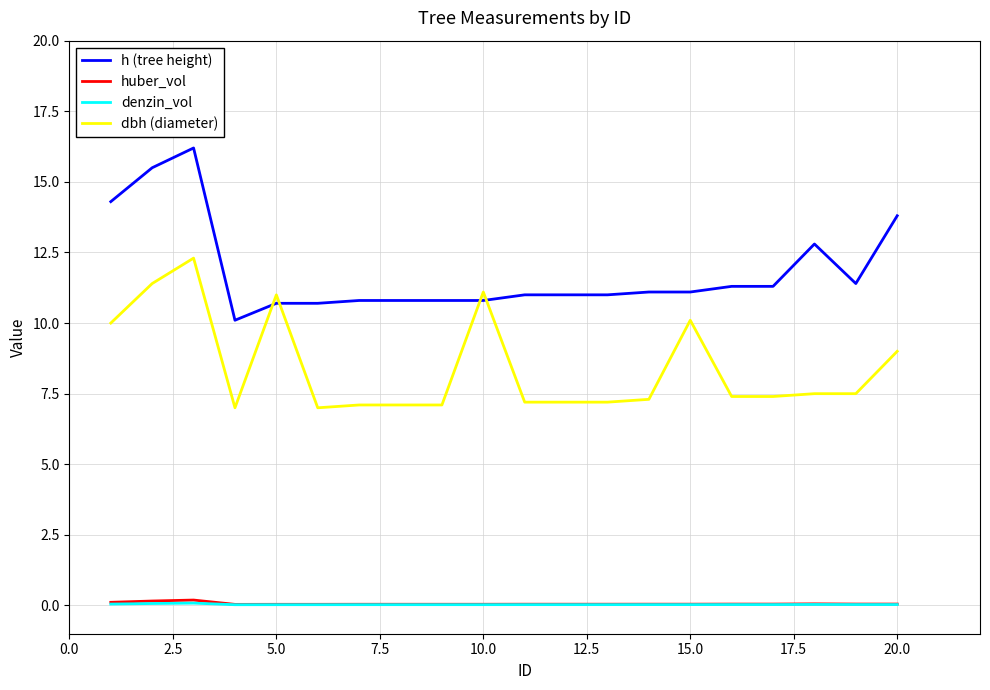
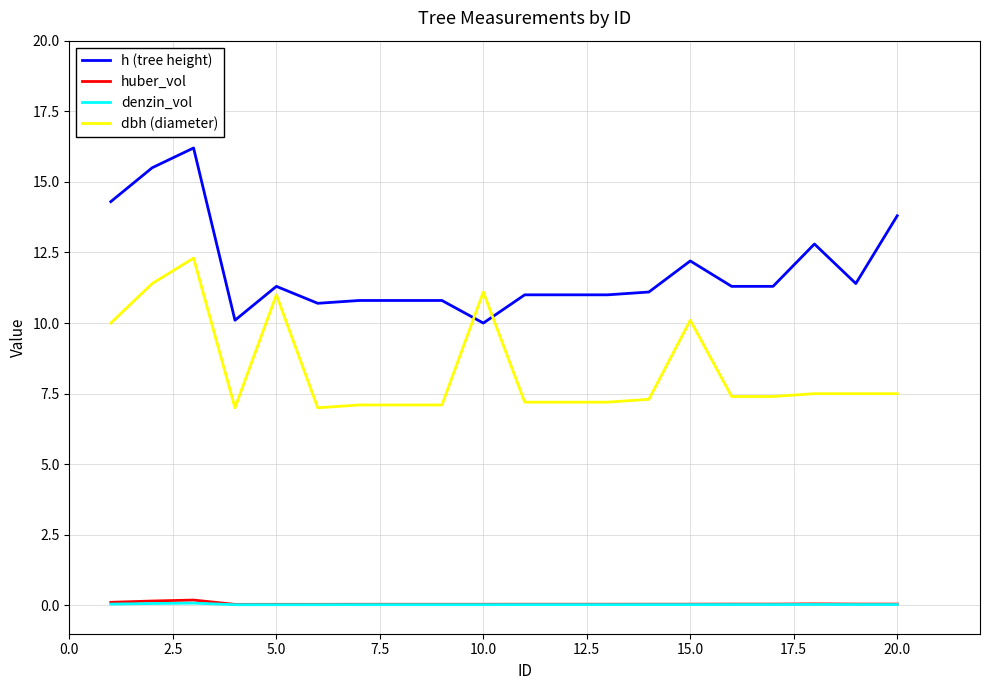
  {
    "h (tree height)": {
-     "5.0": 10.7,
-     "10.0": 10.8,
-     "15.0": 11.1,
+     "5.0": 11.3,
+     "10.0": 10.0,
+     "15.0": 12.2,
      "20.0": 13.8
    },
    "dbh (diameter)": {
      "5.0": 11.0,
      "10.0": 11.1,
      "15.0": 10.1,
-     "20.0": 9.0
+     "20.0": 7.5
    }
  }
